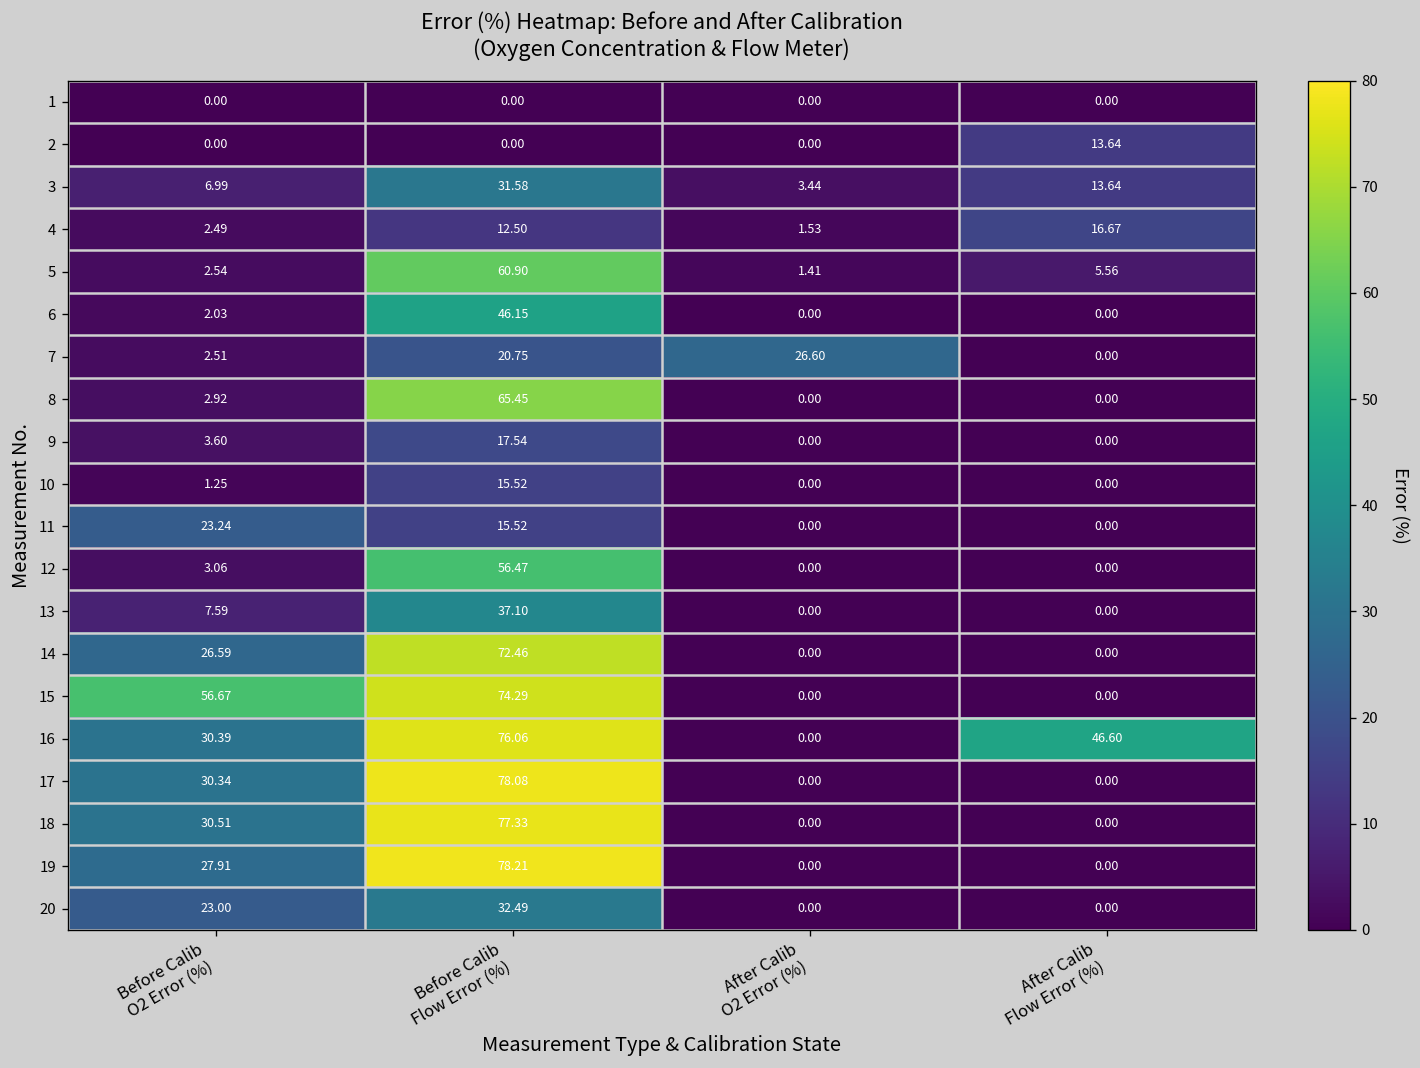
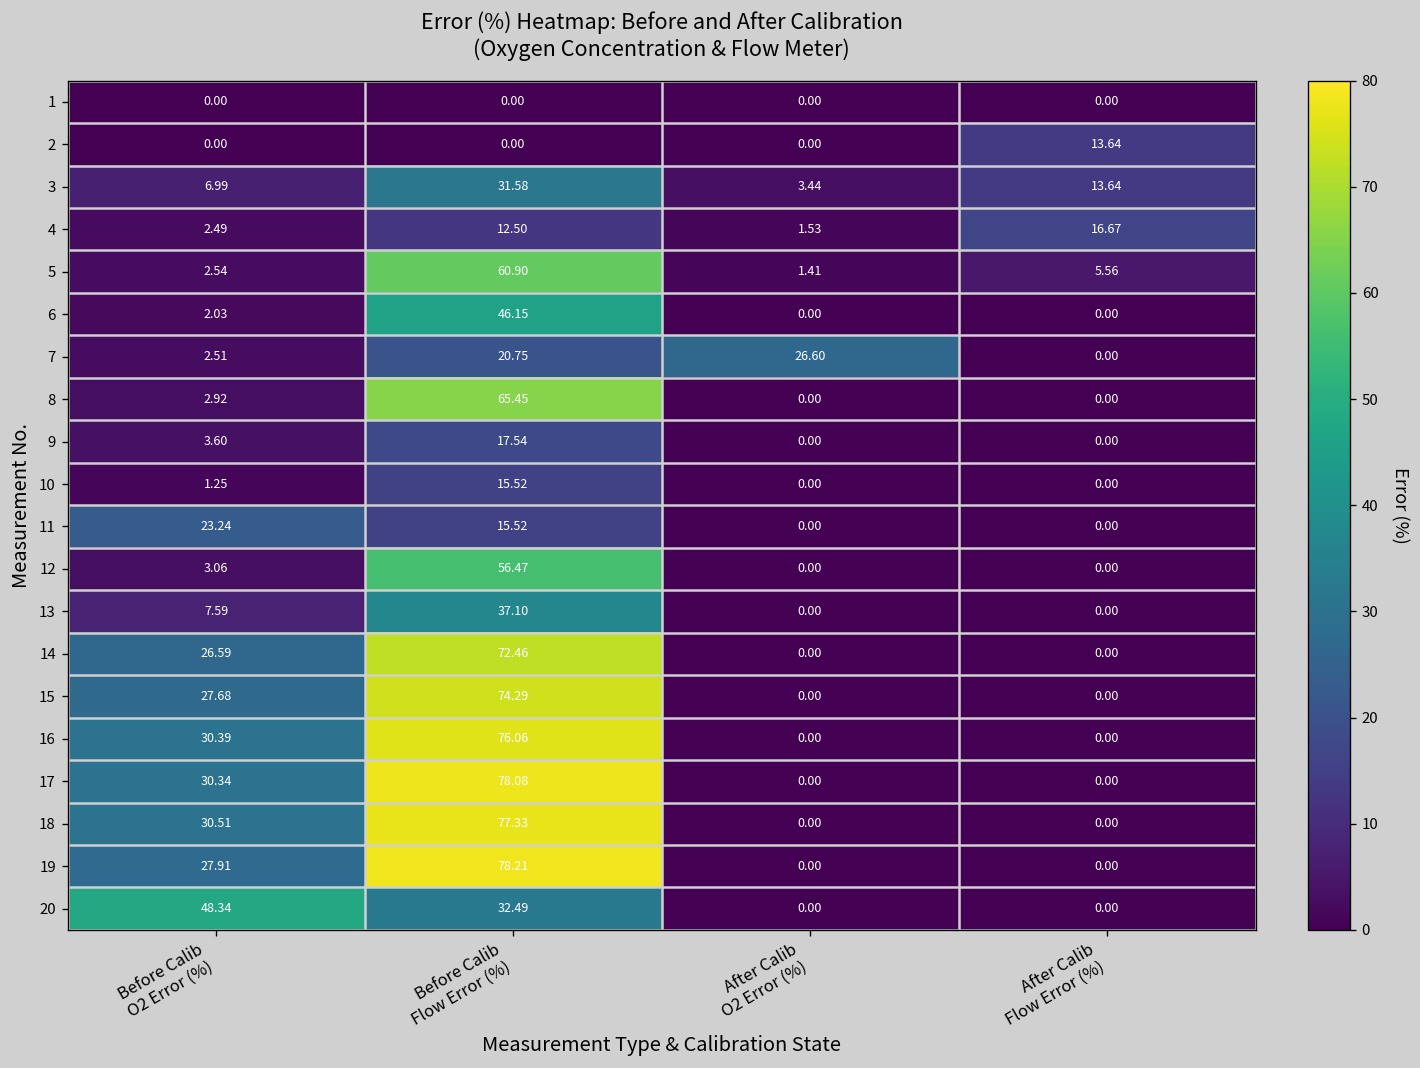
  {
    "1": {
      "Before Calib O2 Error (%)": 0.00,
      "Before Calib Flow Error (%)": 0.00,
      "After Calib O2 Error (%)": 0.00,
      "After Calib Flow Error (%)": 0.00
    },
    "2": {
      "Before Calib O2 Error (%)": 0.00,
      "Before Calib Flow Error (%)": 0.00,
      "After Calib O2 Error (%)": 0.00,
      "After Calib Flow Error (%)": 13.64
    },
    "3": {
      "Before Calib O2 Error (%)": 6.99,
      "Before Calib Flow Error (%)": 31.58,
      "After Calib O2 Error (%)": 3.44,
      "After Calib Flow Error (%)": 13.64
    },
    "4": {
      "Before Calib O2 Error (%)": 2.49,
      "Before Calib Flow Error (%)": 12.50,
      "After Calib O2 Error (%)": 1.53,
      "After Calib Flow Error (%)": 16.67
    },
    "5": {
      "Before Calib O2 Error (%)": 2.54,
      "Before Calib Flow Error (%)": 60.90,
      "After Calib O2 Error (%)": 1.41,
      "After Calib Flow Error (%)": 5.56
    },
    "6": {
      "Before Calib O2 Error (%)": 2.03,
      "Before Calib Flow Error (%)": 46.15,
      "After Calib O2 Error (%)": 0.00,
      "After Calib Flow Error (%)": 0.00
    },
    "7": {
      "Before Calib O2 Error (%)": 2.51,
      "Before Calib Flow Error (%)": 20.75,
      "After Calib O2 Error (%)": 26.60,
      "After Calib Flow Error (%)": 0.00
    },
    "8": {
      "Before Calib O2 Error (%)": 2.92,
      "Before Calib Flow Error (%)": 65.45,
      "After Calib O2 Error (%)": 0.00,
      "After Calib Flow Error (%)": 0.00
    },
    "9": {
      "Before Calib O2 Error (%)": 3.60,
      "Before Calib Flow Error (%)": 17.54,
      "After Calib O2 Error (%)": 0.00,
      "After Calib Flow Error (%)": 0.00
    },
    "10": {
      "Before Calib O2 Error (%)": 1.25,
      "Before Calib Flow Error (%)": 15.52,
      "After Calib O2 Error (%)": 0.00,
      "After Calib Flow Error (%)": 0.00
    },
    "11": {
      "Before Calib O2 Error (%)": 23.24,
      "Before Calib Flow Error (%)": 15.52,
      "After Calib O2 Error (%)": 0.00,
      "After Calib Flow Error (%)": 0.00
    },
    "12": {
      "Before Calib O2 Error (%)": 3.06,
      "Before Calib Flow Error (%)": 56.47,
      "After Calib O2 Error (%)": 0.00,
      "After Calib Flow Error (%)": 0.00
    },
    "13": {
      "Before Calib O2 Error (%)": 7.59,
      "Before Calib Flow Error (%)": 37.10,
      "After Calib O2 Error (%)": 0.00,
      "After Calib Flow Error (%)": 0.00
    },
    "14": {
      "Before Calib O2 Error (%)": 26.59,
      "Before Calib Flow Error (%)": 72.46,
      "After Calib O2 Error (%)": 0.00,
      "After Calib Flow Error (%)": 0.00
    },
    "15": {
-     "Before Calib O2 Error (%)": 56.67,
+     "Before Calib O2 Error (%)": 27.68,
      "Before Calib Flow Error (%)": 74.29,
      "After Calib O2 Error (%)": 0.00,
      "After Calib Flow Error (%)": 0.00
    },
    "16": {
      "Before Calib O2 Error (%)": 30.39,
      "Before Calib Flow Error (%)": 76.06,
      "After Calib O2 Error (%)": 0.00,
-     "After Calib Flow Error (%)": 46.60
+     "After Calib Flow Error (%)": 0.00
    },
    "17": {
      "Before Calib O2 Error (%)": 30.34,
      "Before Calib Flow Error (%)": 78.08,
      "After Calib O2 Error (%)": 0.00,
      "After Calib Flow Error (%)": 0.00
    },
    "18": {
      "Before Calib O2 Error (%)": 30.51,
      "Before Calib Flow Error (%)": 77.33,
      "After Calib O2 Error (%)": 0.00,
      "After Calib Flow Error (%)": 0.00
    },
    "19": {
      "Before Calib O2 Error (%)": 27.91,
      "Before Calib Flow Error (%)": 78.21,
      "After Calib O2 Error (%)": 0.00,
      "After Calib Flow Error (%)": 0.00
    },
    "20": {
-     "Before Calib O2 Error (%)": 23.00,
+     "Before Calib O2 Error (%)": 48.34,
      "Before Calib Flow Error (%)": 32.49,
      "After Calib O2 Error (%)": 0.00,
      "After Calib Flow Error (%)": 0.00
    }
  }
